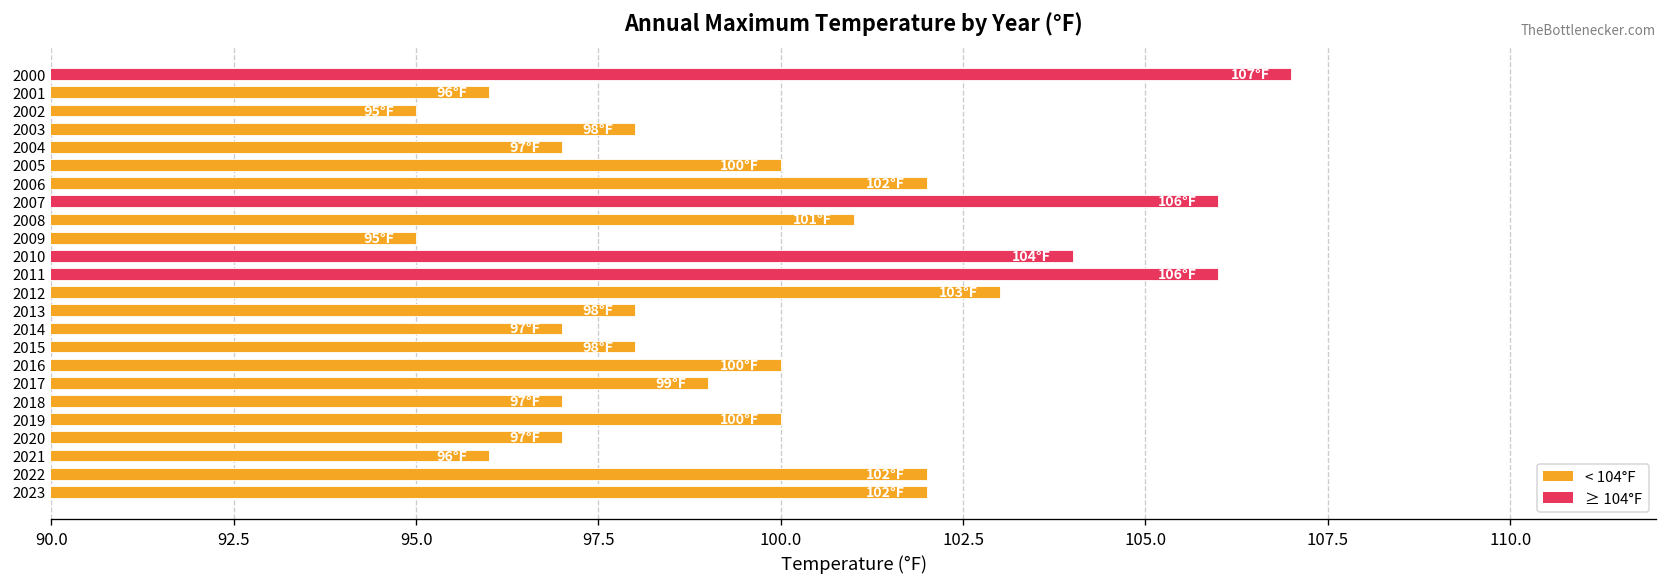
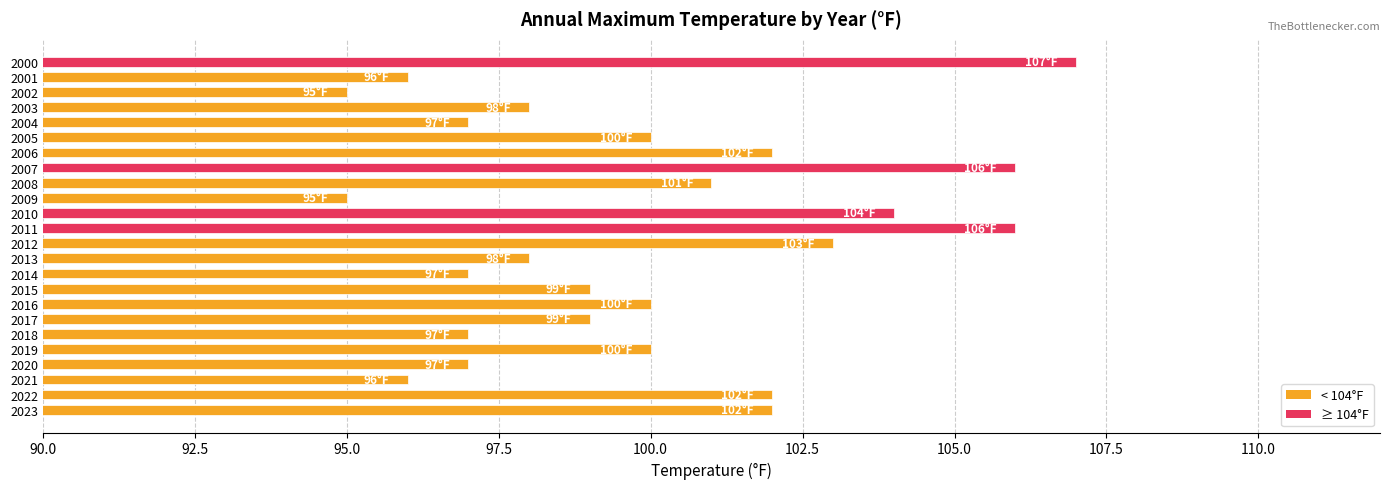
  {
    "2000": "107°F",
    "2001": "96°F",
    "2002": "95°F",
    "2003": "98°F",
    "2004": "97°F",
    "2005": "100°F",
    "2006": "102°F",
    "2007": "106°F",
    "2008": "101°F",
    "2009": "95°F",
    "2010": "104°F",
    "2011": "106°F",
    "2012": "103°F",
    "2013": "98°F",
    "2014": "97°F",
-   "2015": "98°F",
+   "2015": "99°F",
    "2016": "100°F",
    "2017": "99°F",
    "2018": "97°F",
    "2019": "100°F",
    "2020": "97°F",
    "2021": "96°F",
    "2022": "102°F",
    "2023": "102°F"
  }
